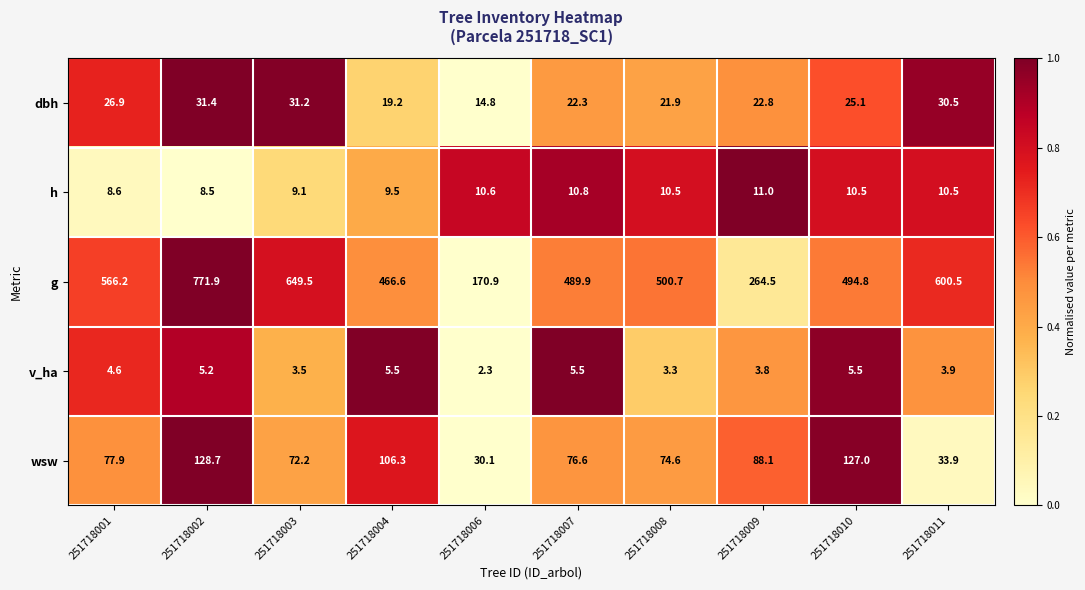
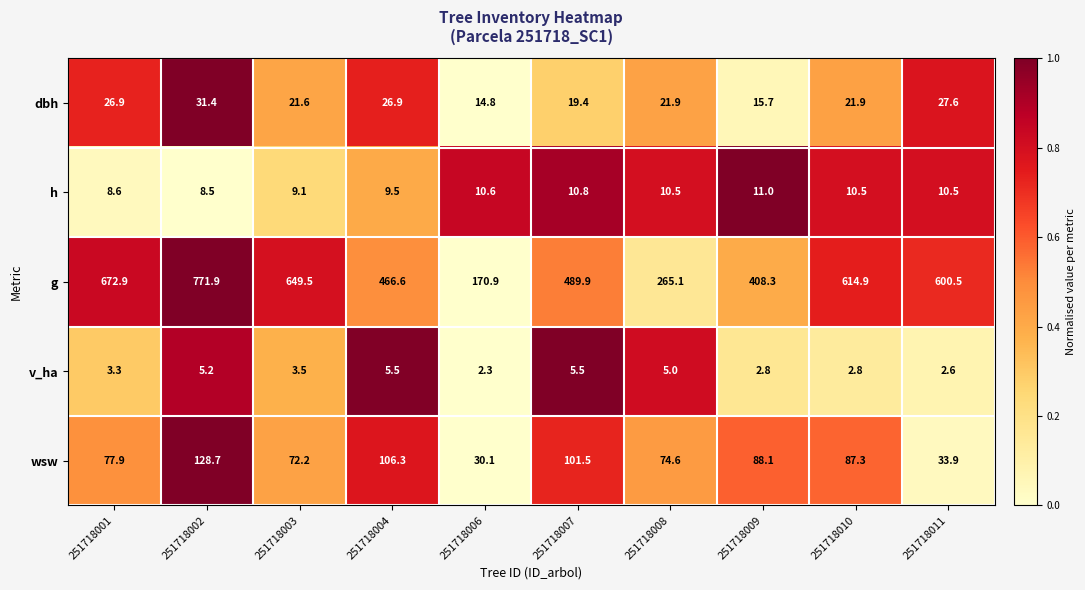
  {
    "dbh": {
      "251718001": 26.9,
      "251718002": 31.4,
-     "251718003": 31.2,
-     "251718004": 19.2,
+     "251718003": 21.6,
+     "251718004": 26.9,
      "251718006": 14.8,
-     "251718007": 22.3,
+     "251718007": 19.4,
      "251718008": 21.9,
-     "251718009": 22.8,
-     "251718010": 25.1,
-     "251718011": 30.5
+     "251718009": 15.7,
+     "251718010": 21.9,
+     "251718011": 27.6
    },
    "h": {
      "251718001": 8.6,
      "251718002": 8.5,
      "251718003": 9.1,
      "251718004": 9.5,
      "251718006": 10.6,
      "251718007": 10.8,
      "251718008": 10.5,
      "251718009": 11.0,
      "251718010": 10.5,
      "251718011": 10.5
    },
    "g": {
-     "251718001": 566.2,
+     "251718001": 672.9,
      "251718002": 771.9,
      "251718003": 649.5,
      "251718004": 466.6,
      "251718006": 170.9,
      "251718007": 489.9,
-     "251718008": 500.7,
-     "251718009": 264.5,
-     "251718010": 494.8,
+     "251718008": 265.1,
+     "251718009": 408.3,
+     "251718010": 614.9,
      "251718011": 600.5
    },
    "v_ha": {
-     "251718001": 4.6,
+     "251718001": 3.3,
      "251718002": 5.2,
      "251718003": 3.5,
      "251718004": 5.5,
      "251718006": 2.3,
      "251718007": 5.5,
-     "251718008": 3.3,
-     "251718009": 3.8,
-     "251718010": 5.5,
-     "251718011": 3.9
+     "251718008": 5.0,
+     "251718009": 2.8,
+     "251718010": 2.8,
+     "251718011": 2.6
    },
    "wsw": {
      "251718001": 77.9,
      "251718002": 128.7,
      "251718003": 72.2,
      "251718004": 106.3,
      "251718006": 30.1,
-     "251718007": 76.6,
+     "251718007": 101.5,
      "251718008": 74.6,
      "251718009": 88.1,
-     "251718010": 127.0,
+     "251718010": 87.3,
      "251718011": 33.9
    }
  }
